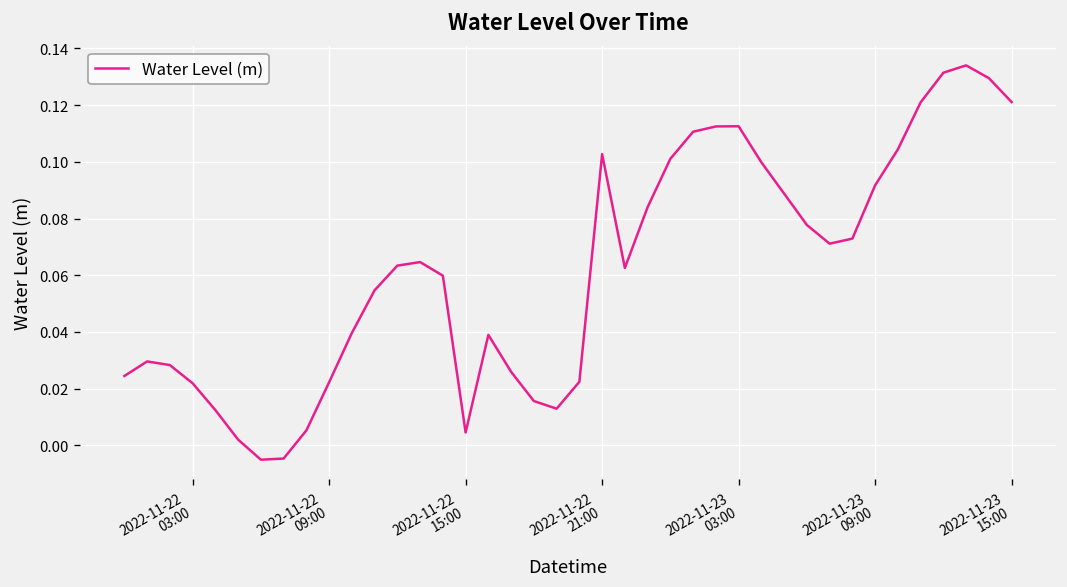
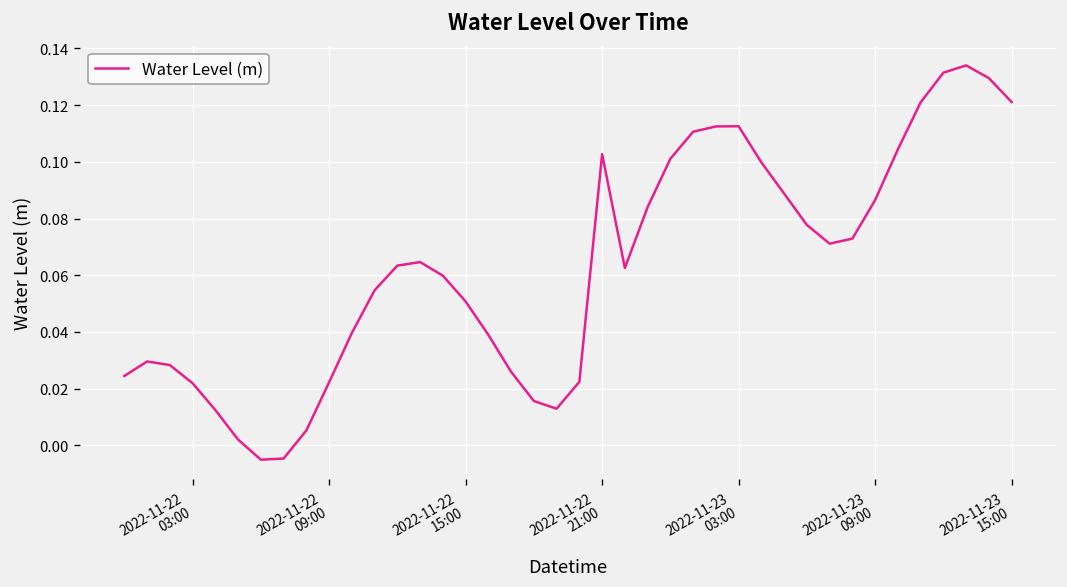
  {
    "2022-11-22 03:00": 0.022,
    "2022-11-22 09:00": 0.022,
-   "2022-11-22 15:00": 0.005,
+   "2022-11-22 15:00": 0.051,
    "2022-11-22 21:00": 0.103,
    "2022-11-23 03:00": 0.113,
-   "2022-11-23 09:00": 0.092,
+   "2022-11-23 09:00": 0.087,
    "2022-11-23 15:00": 0.121
  }
